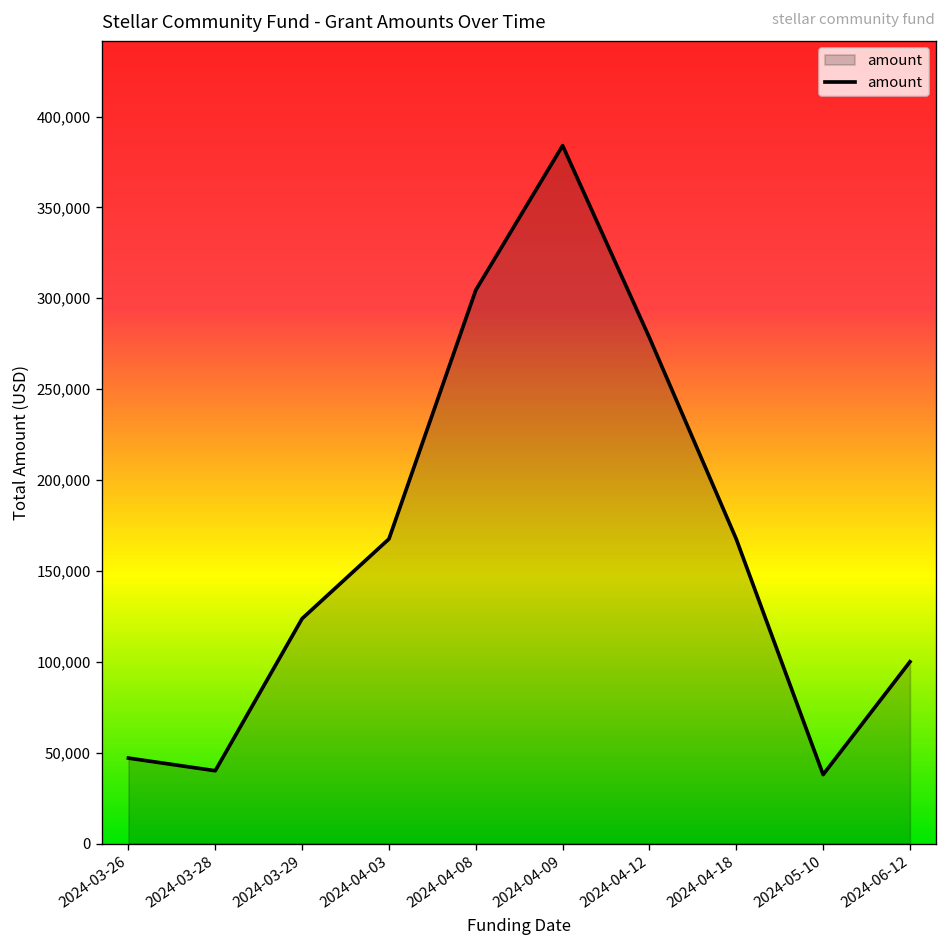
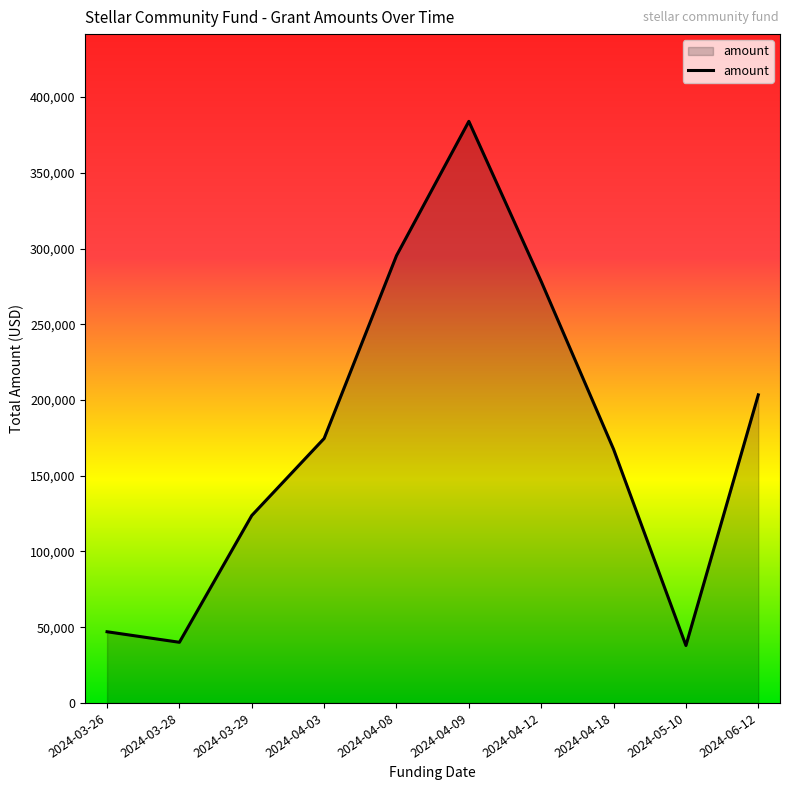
  {
    "2024-03-26": "47,000",
    "2024-03-28": "40,000",
    "2024-03-29": "124,000",
-   "2024-04-03": "168,000",
-   "2024-04-08": "304,000",
+   "2024-04-03": "175,000",
+   "2024-04-08": "295,000",
    "2024-04-09": "384,000",
    "2024-04-12": "278,000",
    "2024-04-18": "167,000",
    "2024-05-10": "38,000",
-   "2024-06-12": "100,000"
+   "2024-06-12": "203,000"
  }
